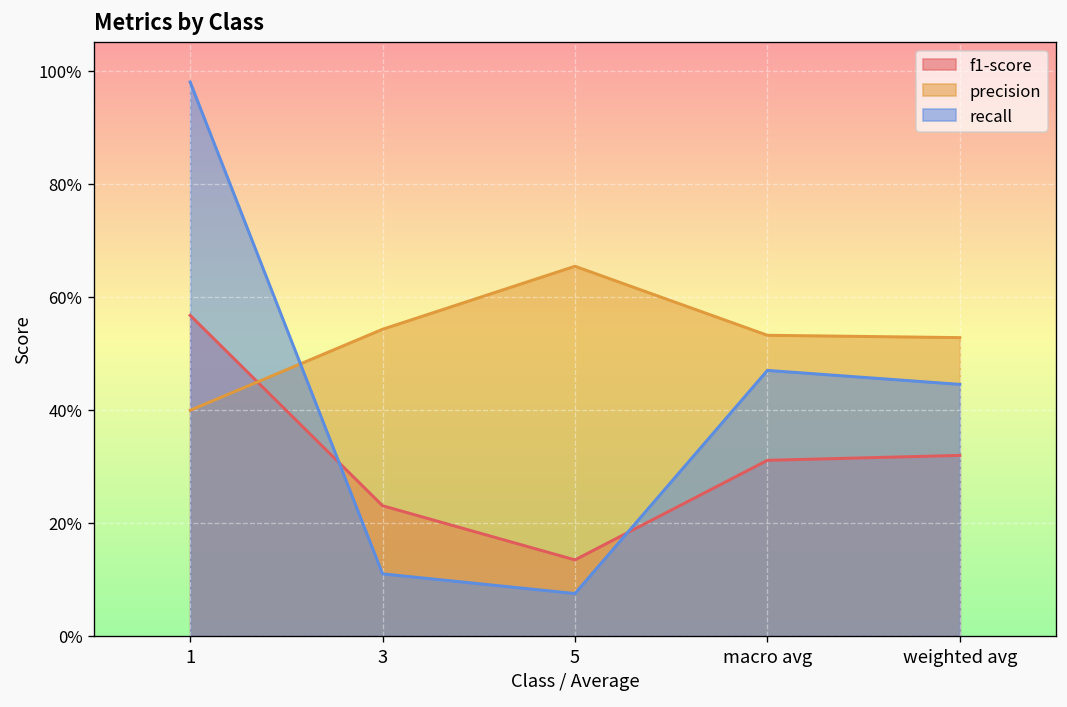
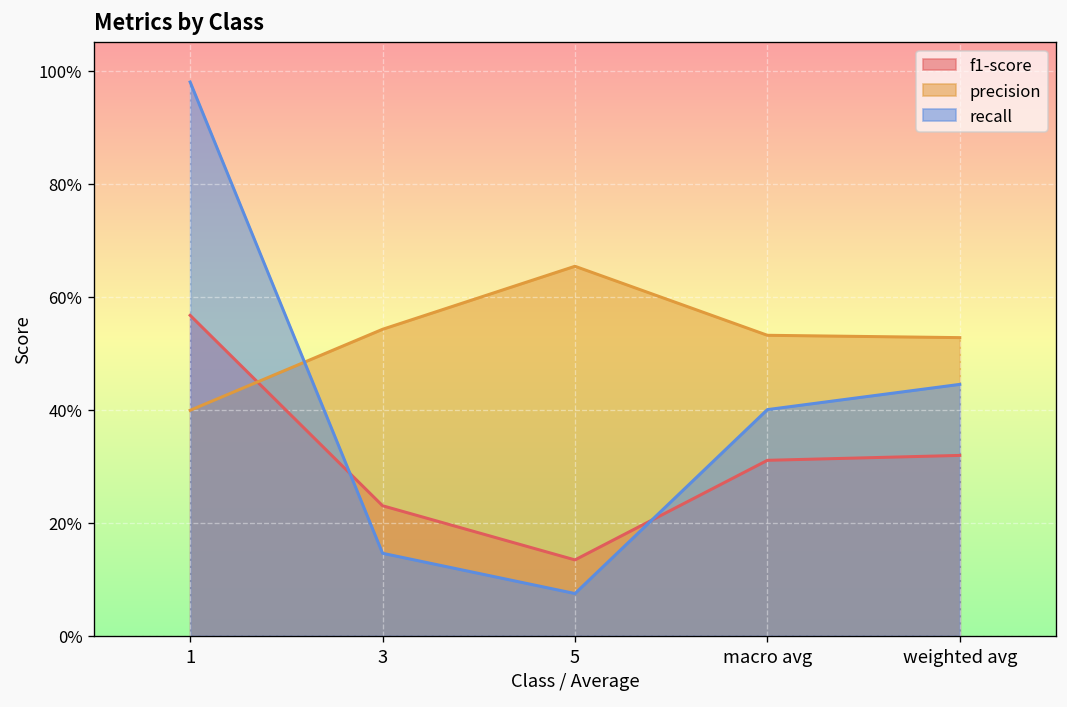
  {
    "recall": {
      "1": "98%",
-     "3": "11%",
+     "3": "15%",
      "5": "7%",
-     "macro avg": "47%",
+     "macro avg": "40%",
      "weighted avg": "44%"
    }
  }
